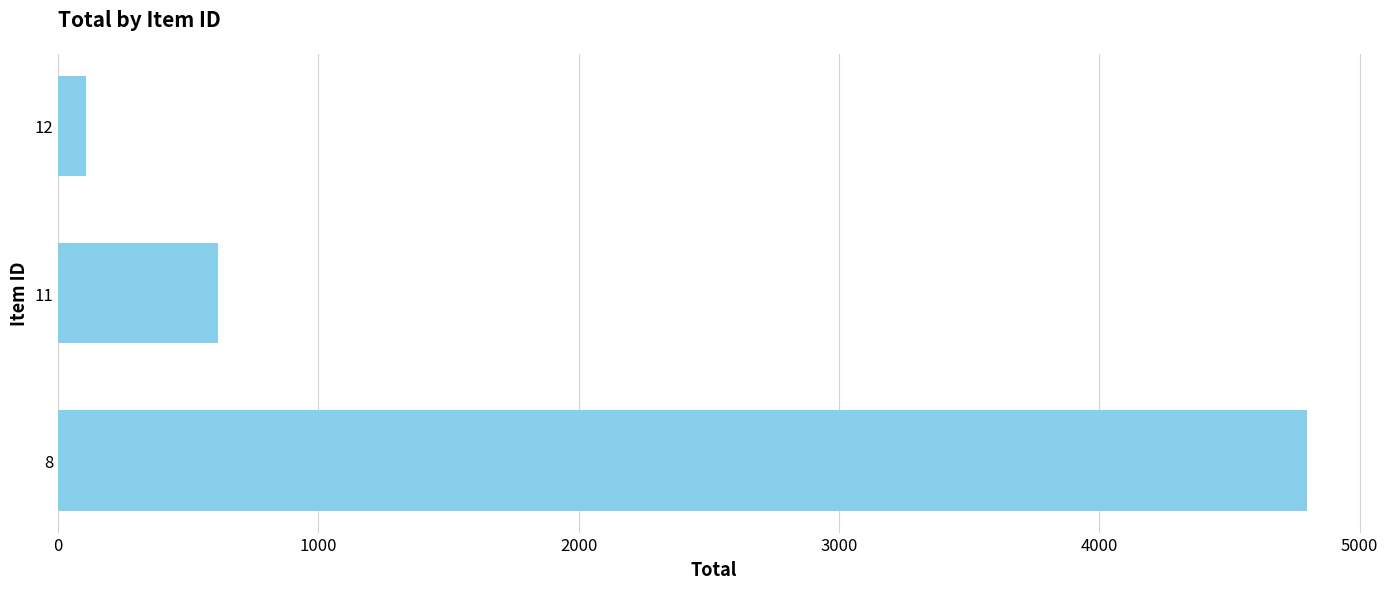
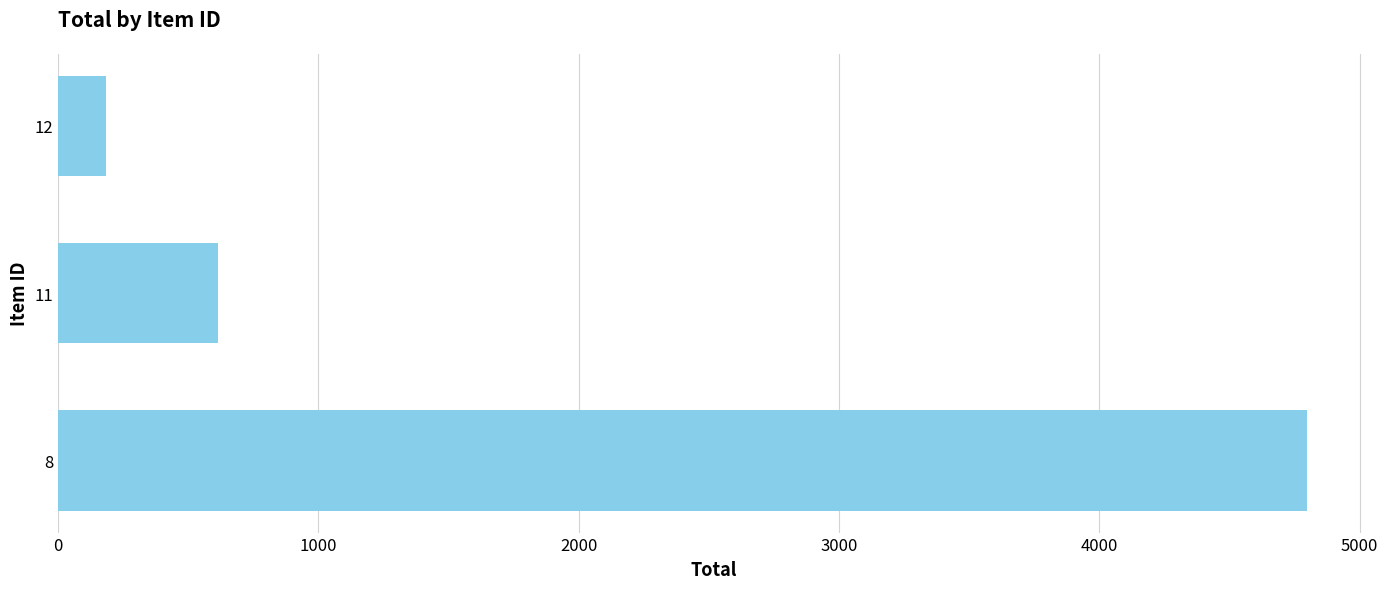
  {
-   "12": 110,
+   "12": 190,
    "11": 620,
    "8": 4800
  }
